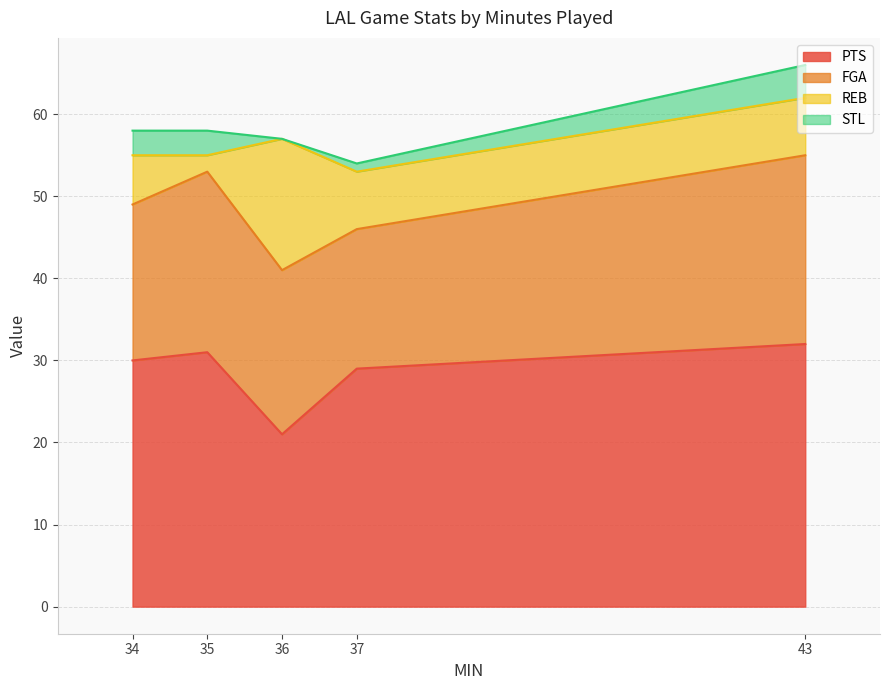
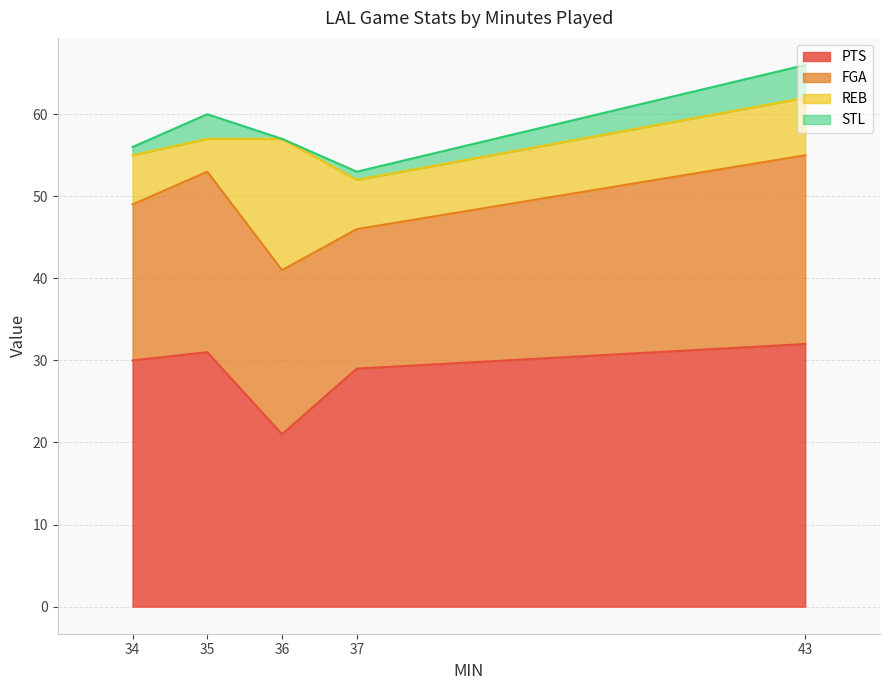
  {
    "REB": {
      "34": 6,
-     "35": 2,
-     "37": 7
+     "35": 4,
+     "37": 6
    },
    "STL": {
-     "34": 3,
+     "34": 1,
      "35": 3,
      "37": 1
    }
  }
